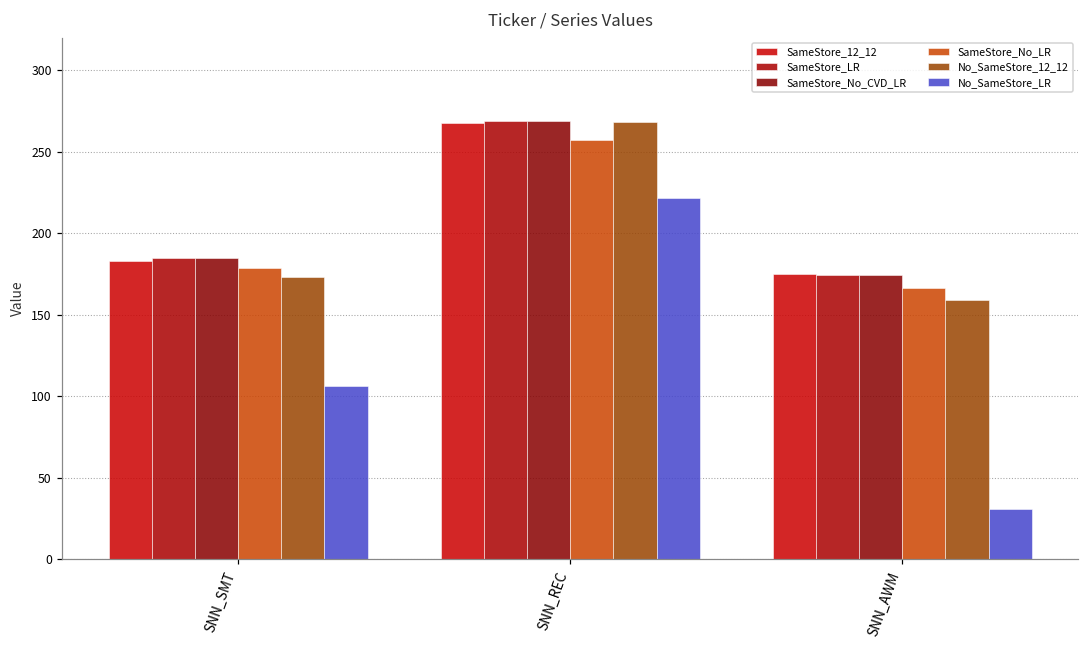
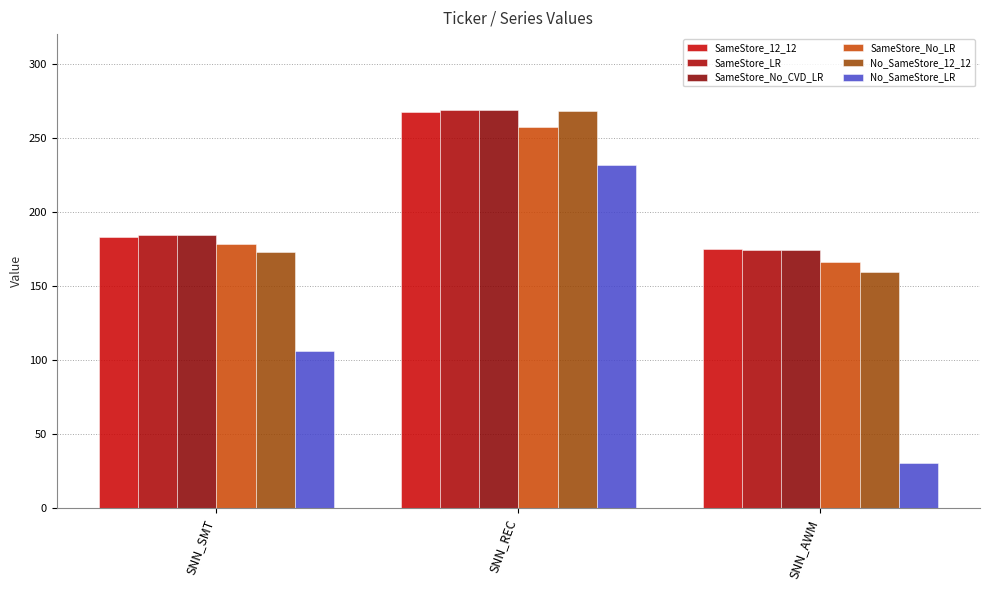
  {
    "No_SameStore_LR": {
      "SNN_SMT": 106,
-     "SNN_REC": 222,
+     "SNN_REC": 232,
      "SNN_AWM": 31
    }
  }
